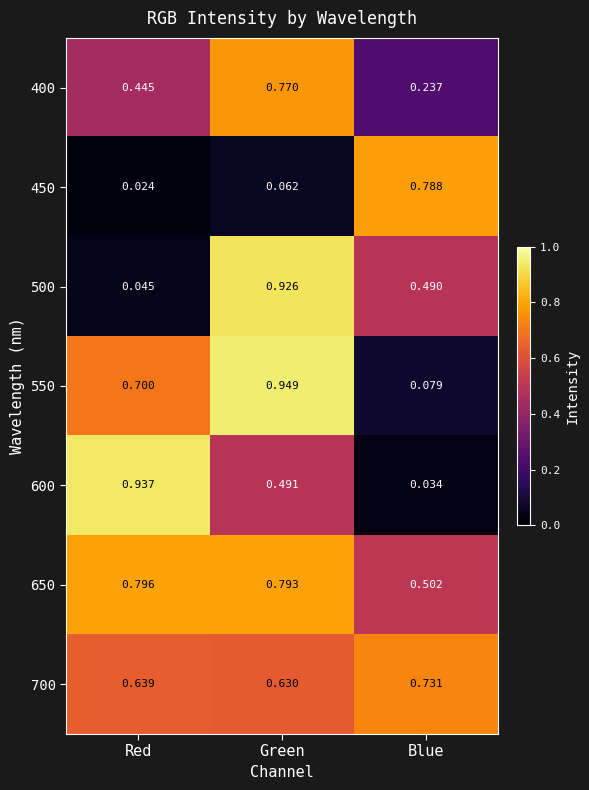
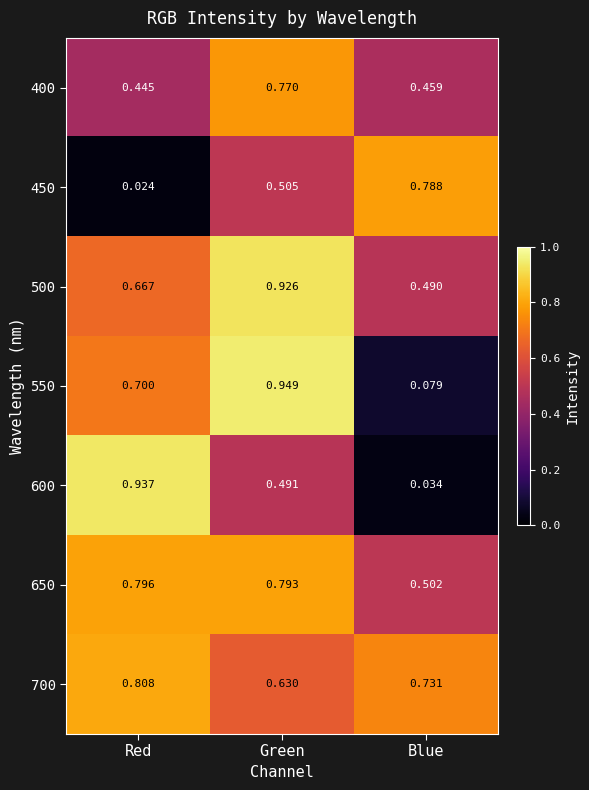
  {
    "400": {
      "Red": 0.445,
      "Green": 0.770,
-     "Blue": 0.237
+     "Blue": 0.459
    },
    "450": {
      "Red": 0.024,
-     "Green": 0.062,
+     "Green": 0.505,
      "Blue": 0.788
    },
    "500": {
-     "Red": 0.045,
+     "Red": 0.667,
      "Green": 0.926,
      "Blue": 0.490
    },
    "550": {
      "Red": 0.700,
      "Green": 0.949,
      "Blue": 0.079
    },
    "600": {
      "Red": 0.937,
      "Green": 0.491,
      "Blue": 0.034
    },
    "650": {
      "Red": 0.796,
      "Green": 0.793,
      "Blue": 0.502
    },
    "700": {
-     "Red": 0.639,
+     "Red": 0.808,
      "Green": 0.630,
      "Blue": 0.731
    }
  }
